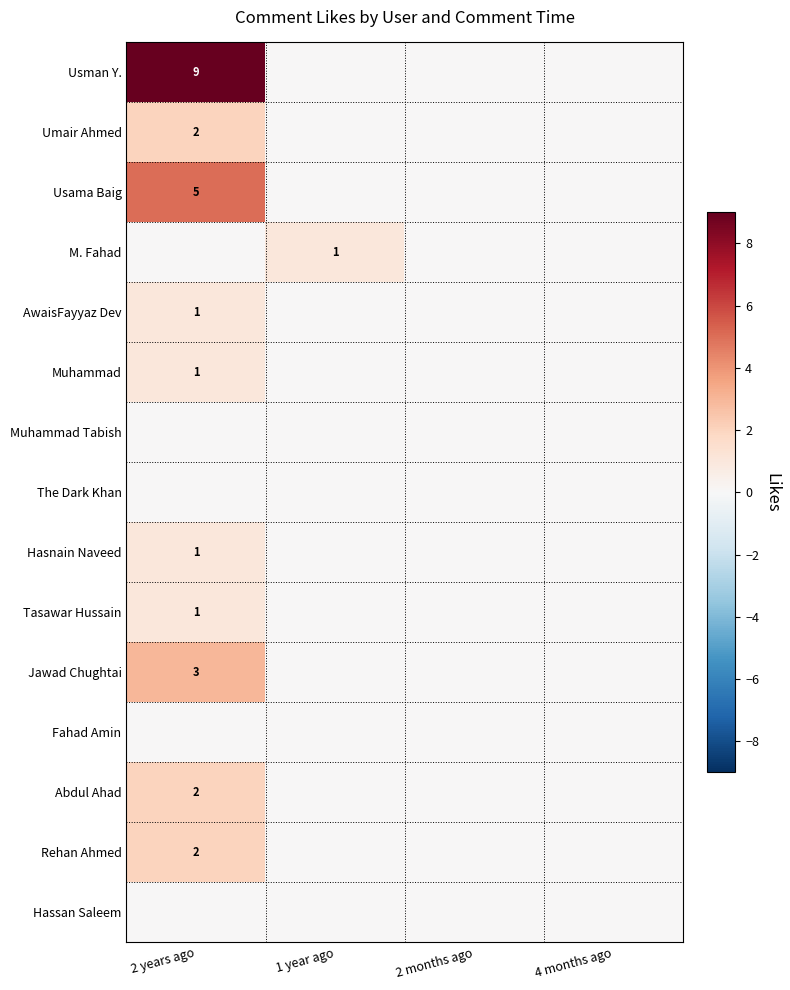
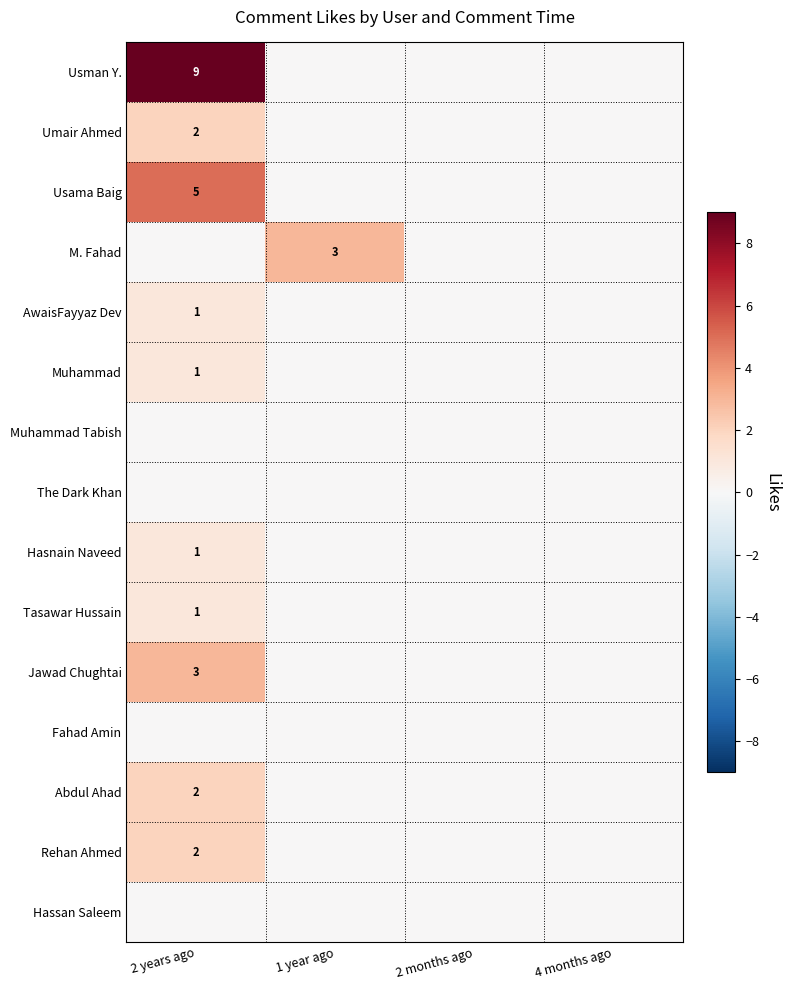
  {
    "Usman Y.": {
      "2 years ago": 9
    },
    "Umair Ahmed": {
      "2 years ago": 2
    },
    "Usama Baig": {
      "2 years ago": 5
    },
    "M. Fahad": {
-     "1 year ago": 1
+     "1 year ago": 3
    },
    "AwaisFayyaz Dev": {
      "2 years ago": 1
    },
    "Muhammad": {
      "2 years ago": 1
    },
    "Hasnain Naveed": {
      "2 years ago": 1
    },
    "Tasawar Hussain": {
      "2 years ago": 1
    },
    "Jawad Chughtai": {
      "2 years ago": 3
    },
    "Abdul Ahad": {
      "2 years ago": 2
    },
    "Rehan Ahmed": {
      "2 years ago": 2
    }
  }
